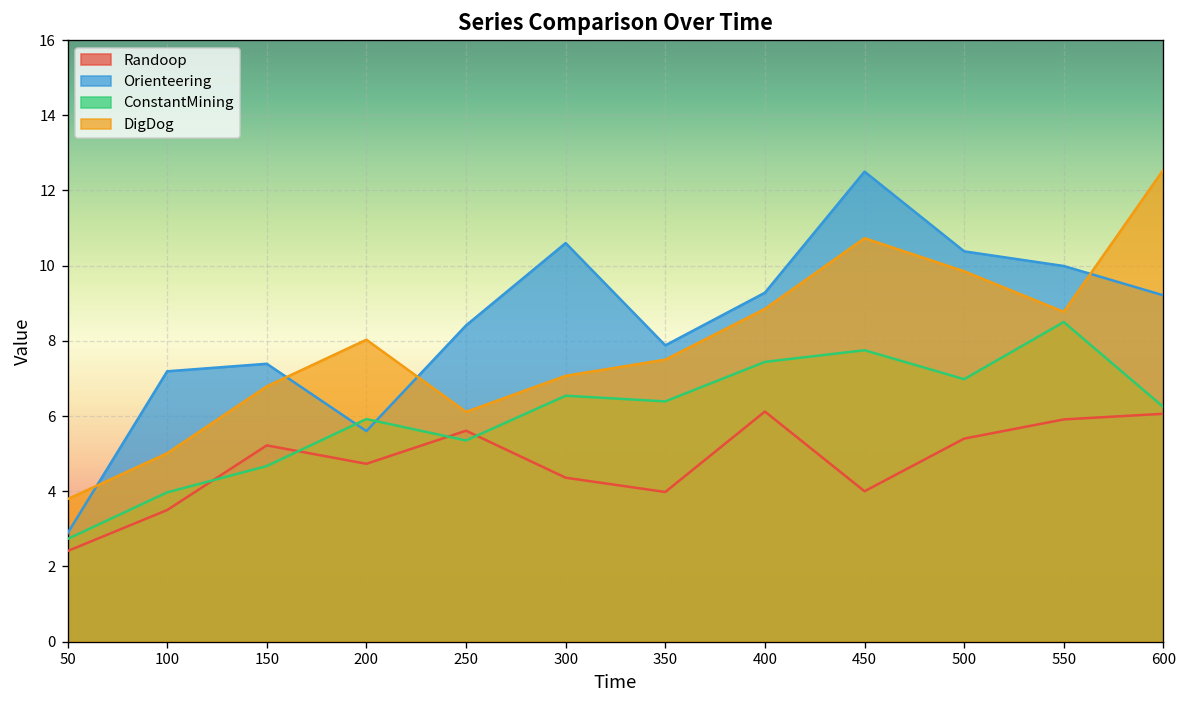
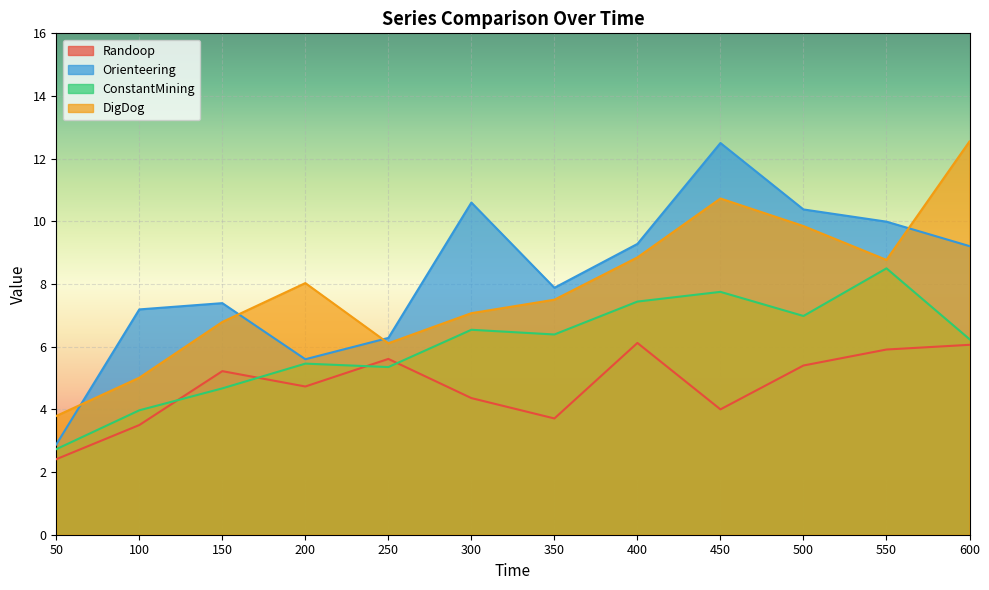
  {
    "Randoop": {
      "50": 2.4,
      "100": 3.5,
      "150": 5.2,
      "200": 4.7,
      "250": 5.6,
      "300": 4.4,
-     "350": 4.0,
+     "350": 3.7,
      "400": 6.1,
      "450": 4.0,
      "500": 5.4,
      "550": 5.9,
      "600": 6.1
    },
    "Orienteering": {
      "50": 2.9,
      "100": 7.2,
      "150": 7.4,
      "200": 5.6,
-     "250": 8.4,
+     "250": 6.3,
      "300": 10.6,
      "350": 7.9,
      "400": 9.3,
      "450": 12.5,
      "500": 10.4,
      "550": 10.0,
      "600": 9.2
    },
    "ConstantMining": {
      "50": 2.7,
      "100": 4.0,
      "150": 4.7,
-     "200": 5.9,
+     "200": 5.5,
      "250": 5.4,
      "300": 6.5,
      "350": 6.4,
      "400": 7.4,
      "450": 7.8,
      "500": 7.0,
      "550": 8.5,
      "600": 6.2
    },
    "DigDog": {
      "50": 3.8,
      "100": 5.0,
      "150": 6.8,
      "200": 8.0,
      "250": 6.1,
      "300": 7.1,
      "350": 7.5,
      "400": 8.9,
      "450": 10.7,
      "500": 9.9,
      "550": 8.8,
      "600": 12.6
    }
  }
